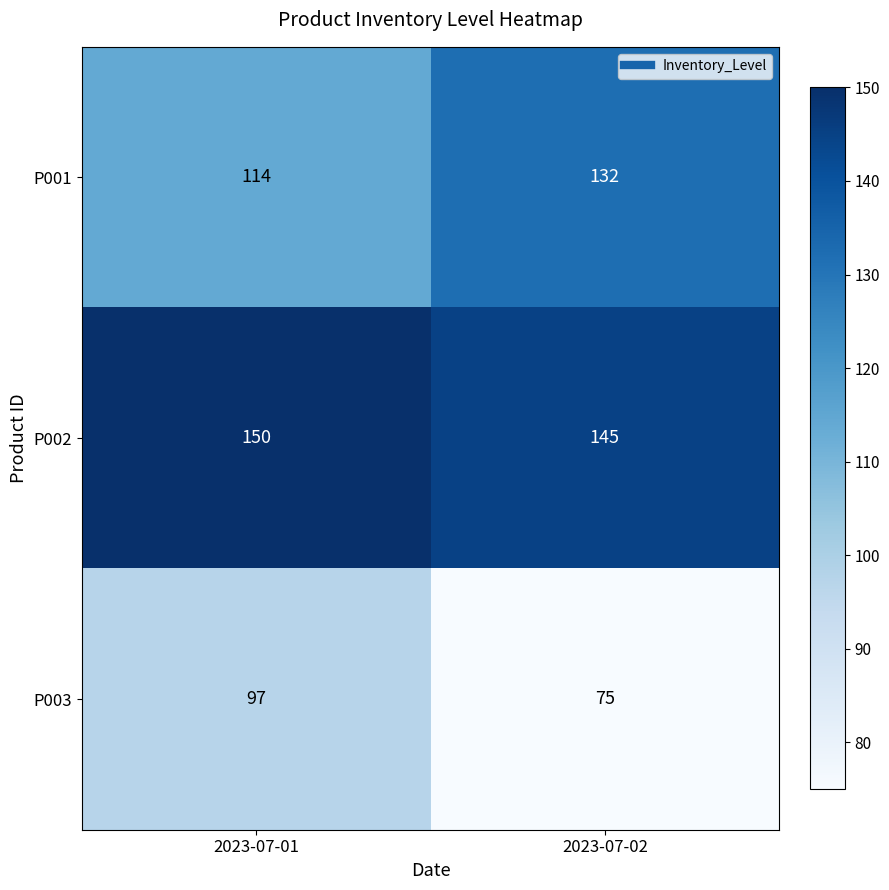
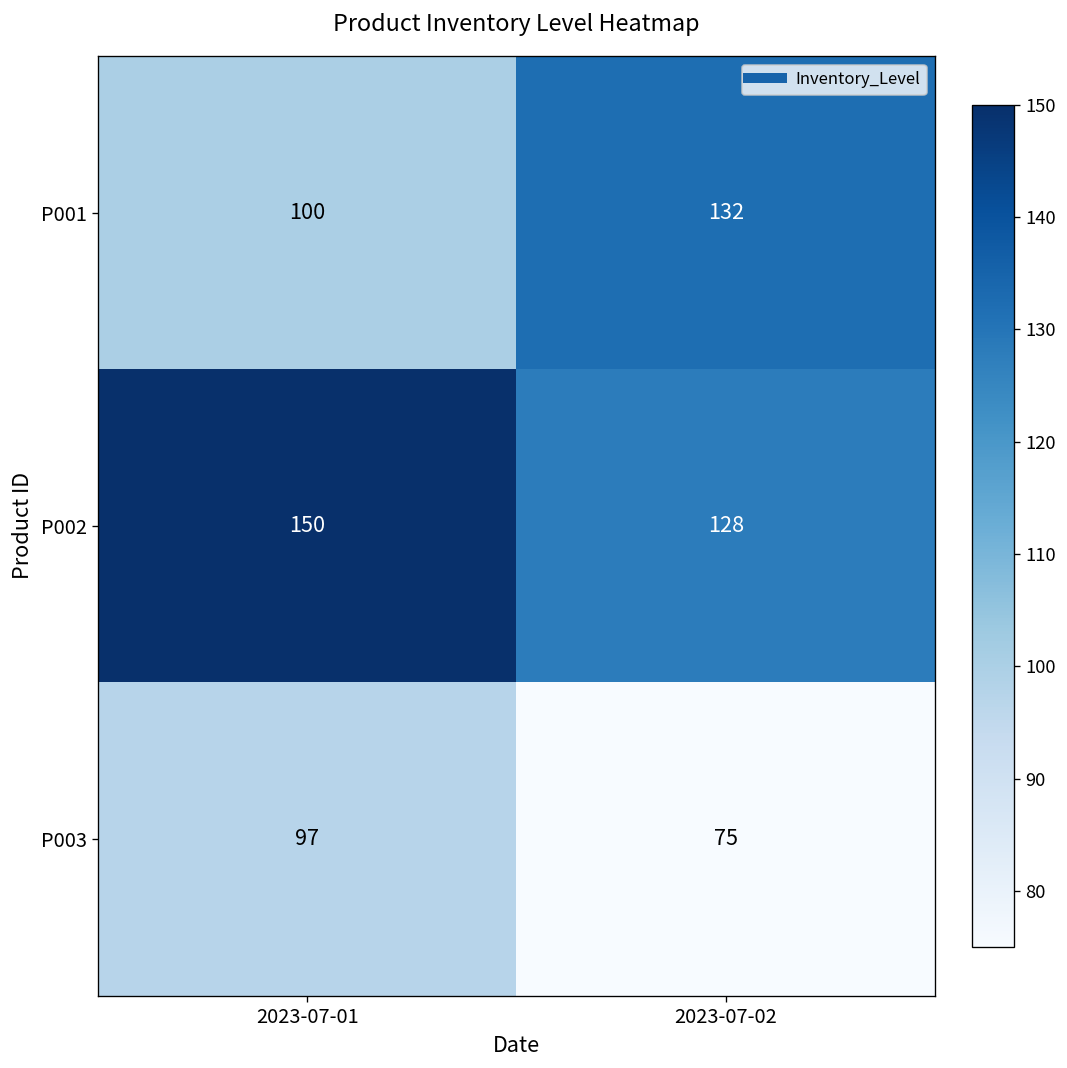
  {
    "P001": {
-     "2023-07-01": 114,
+     "2023-07-01": 100,
      "2023-07-02": 132
    },
    "P002": {
      "2023-07-01": 150,
-     "2023-07-02": 145
+     "2023-07-02": 128
    },
    "P003": {
      "2023-07-01": 97,
      "2023-07-02": 75
    }
  }
